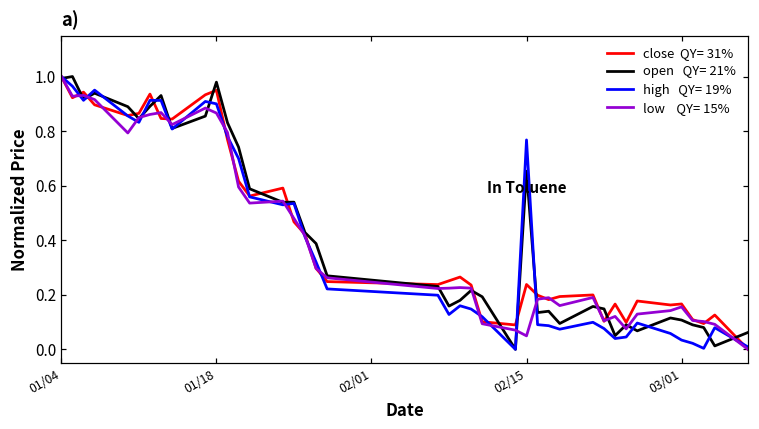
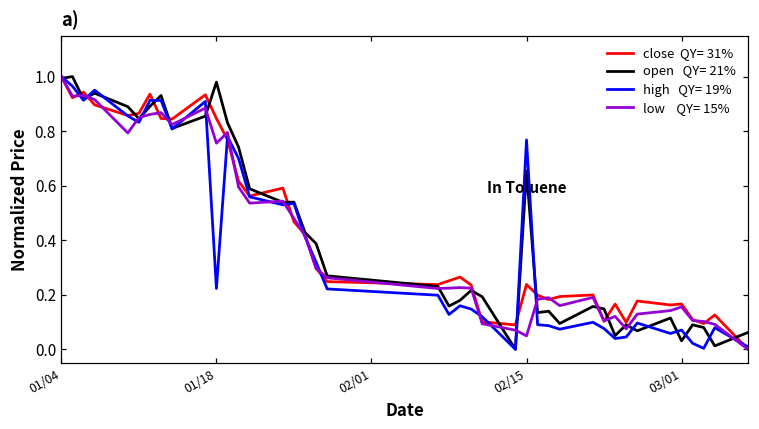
  {
    "close QY= 31%": {
-     "01/18": 0.95,
+     "01/18": 0.85,
      "02/15": 0.24,
      "03/01": 0.17
    },
    "open QY= 21%": {
      "01/18": 0.98,
      "02/15": 0.65,
-     "03/01": 0.11
+     "03/01": 0.03
    },
    "high QY= 19%": {
-     "01/18": 0.90,
+     "01/18": 0.22,
      "02/15": 0.77,
-     "03/01": 0.03
+     "03/01": 0.07
    },
    "low QY= 15%": {
-     "01/18": 0.87,
+     "01/18": 0.76,
      "02/15": 0.05,
      "03/01": 0.16
    }
  }
